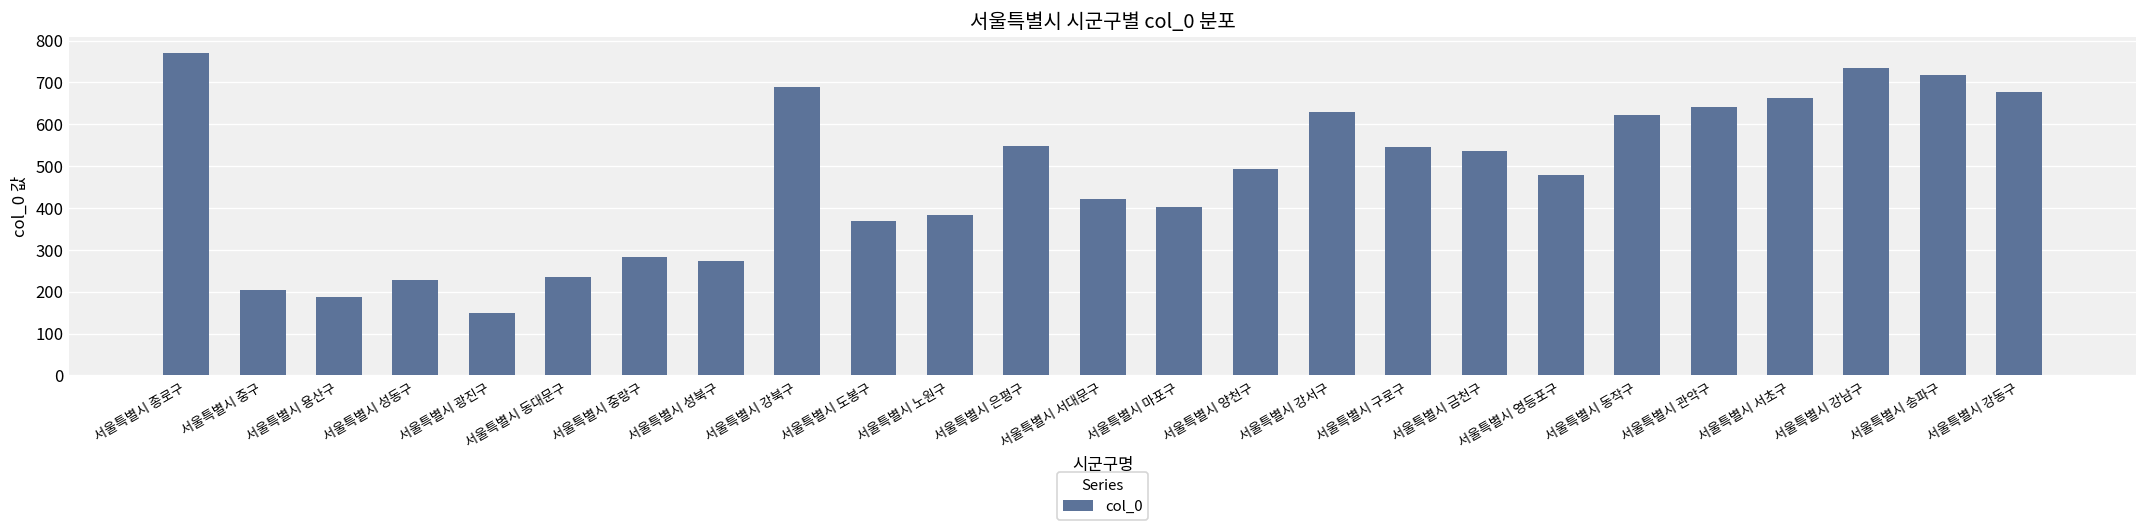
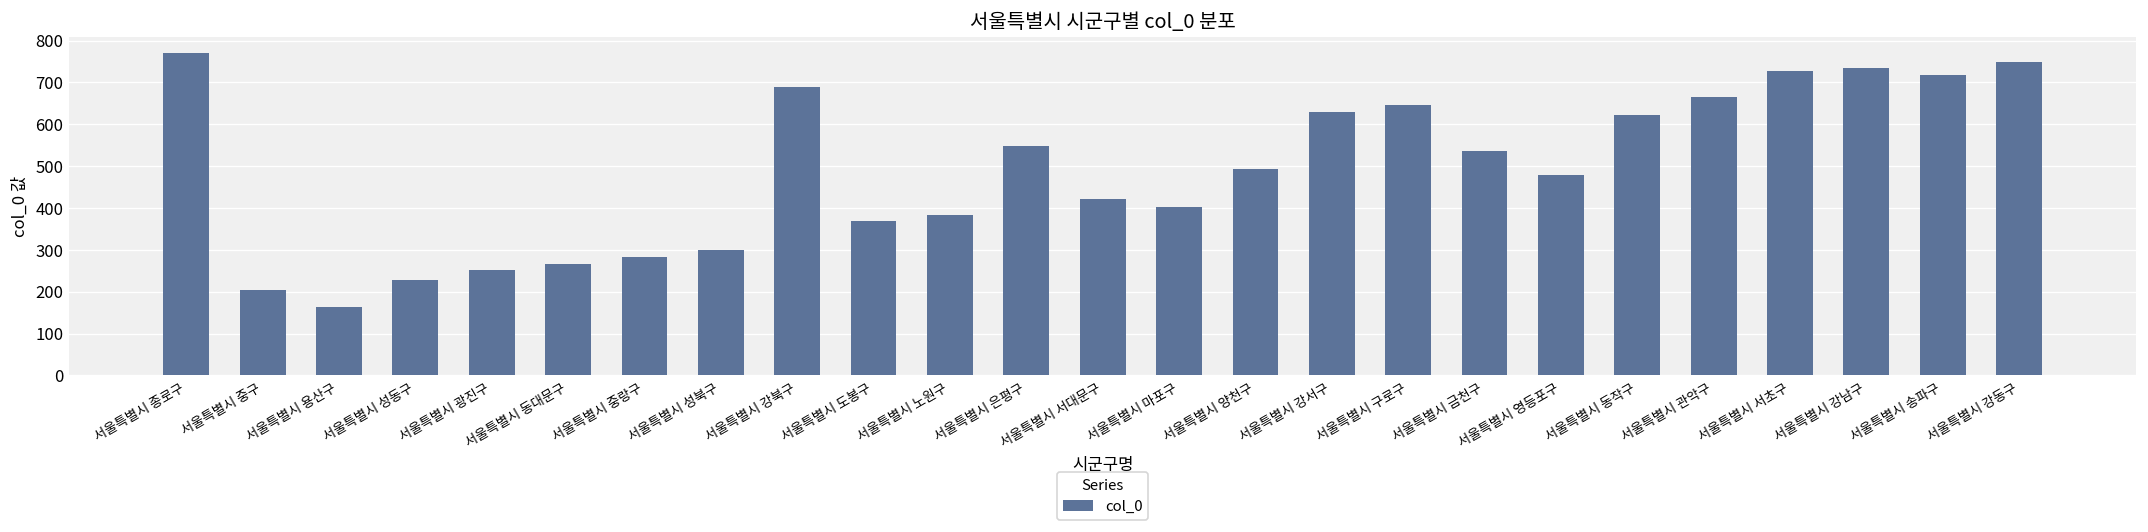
  {
    "서울특별시 종로구": 770,
    "서울특별시 중구": 200,
-   "서울특별시 용산구": 190,
+   "서울특별시 용산구": 160,
    "서울특별시 성동구": 230,
-   "서울특별시 광진구": 150,
-   "서울특별시 동대문구": 230,
+   "서울특별시 광진구": 250,
+   "서울특별시 동대문구": 270,
    "서울특별시 중랑구": 280,
-   "서울특별시 성북구": 270,
+   "서울특별시 성북구": 300,
    "서울특별시 강북구": 690,
    "서울특별시 도봉구": 370,
    "서울특별시 노원구": 380,
    "서울특별시 은평구": 550,
    "서울특별시 서대문구": 420,
    "서울특별시 마포구": 400,
    "서울특별시 양천구": 490,
    "서울특별시 강서구": 630,
-   "서울특별시 구로구": 550,
+   "서울특별시 구로구": 650,
    "서울특별시 금천구": 540,
    "서울특별시 영등포구": 480,
    "서울특별시 동작구": 620,
-   "서울특별시 관악구": 640,
-   "서울특별시 서초구": 660,
+   "서울특별시 관악구": 660,
+   "서울특별시 서초구": 730,
    "서울특별시 강남구": 730,
    "서울특별시 송파구": 720,
-   "서울특별시 강동구": 680
+   "서울특별시 강동구": 750
  }
